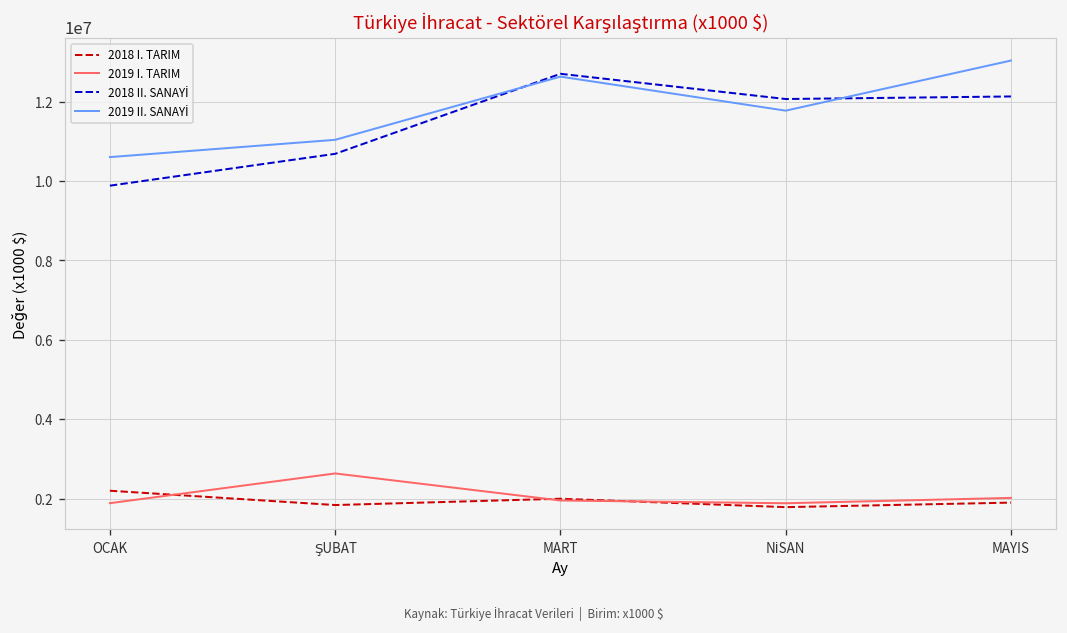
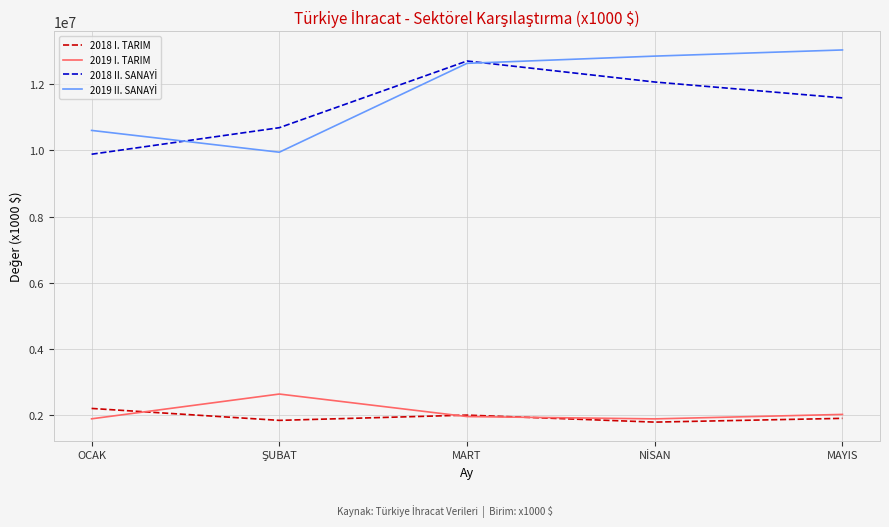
  {
    "2018 I. TARIM": {
      "OCAK": 2200000,
      "ŞUBAT": 1800000,
      "NİSAN": 1800000,
      "MAYIS": 1900000
    },
    "2019 I. TARIM": {
      "OCAK": 1900000,
      "ŞUBAT": 2600000,
      "NİSAN": 1900000,
      "MAYIS": 2000000
    },
    "2018 II. SANAYİ": {
      "OCAK": 9900000,
      "ŞUBAT": 10700000,
      "NİSAN": 12100000,
-     "MAYIS": 12100000
+     "MAYIS": 11600000
    },
    "2019 II. SANAYİ": {
      "OCAK": 10600000,
-     "ŞUBAT": 11000000,
-     "NİSAN": 11800000,
+     "ŞUBAT": 9900000,
+     "NİSAN": 12900000,
      "MAYIS": 13000000
    }
  }
